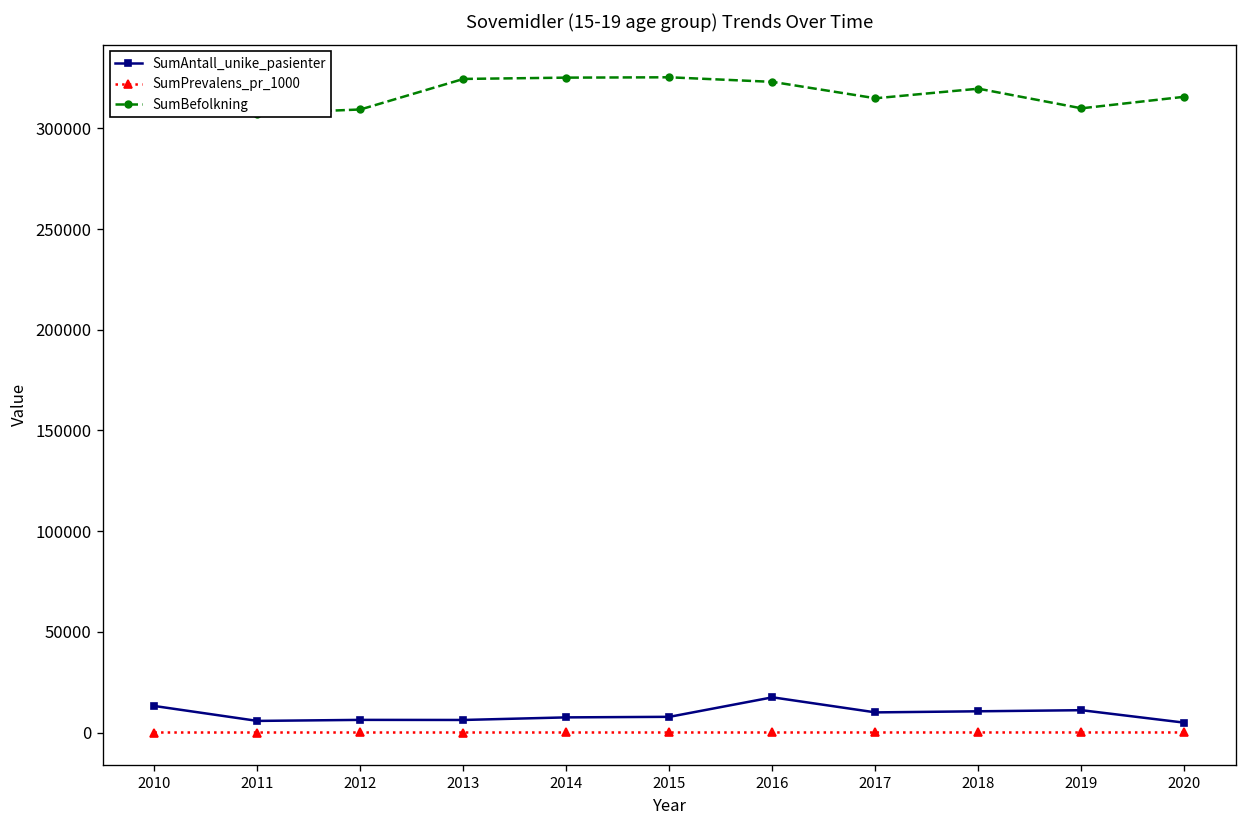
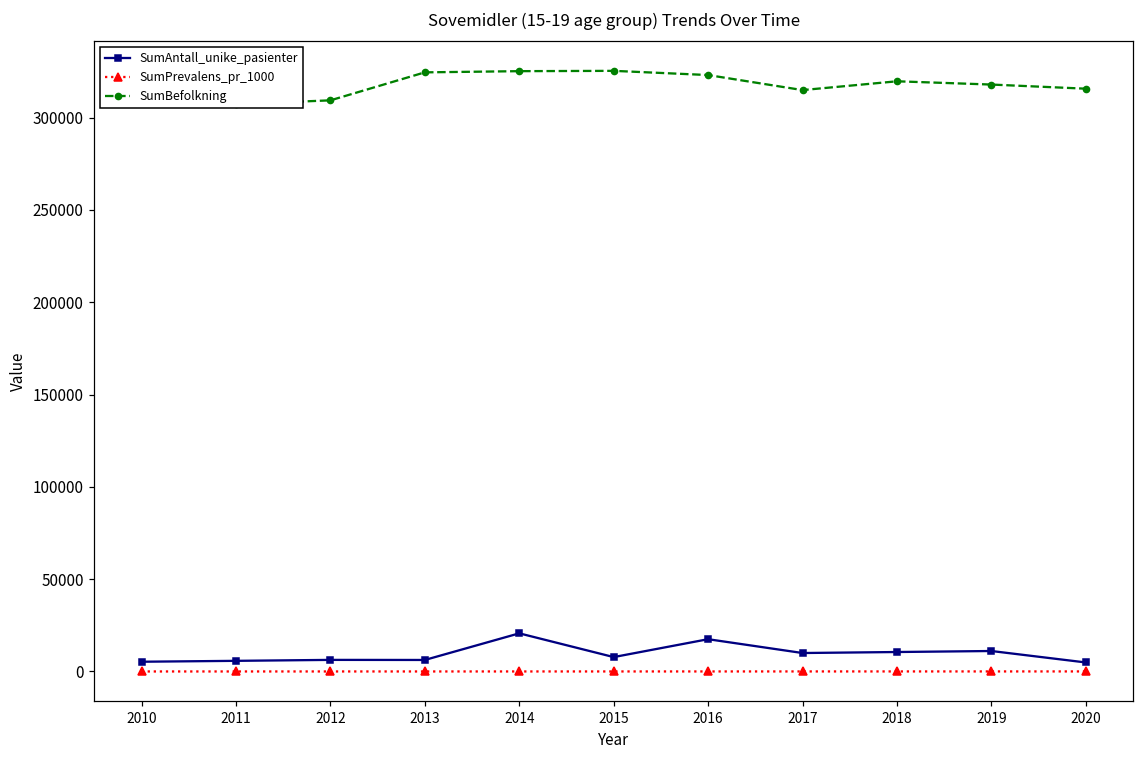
  {
    "SumAntall_unike_pasienter": {
-     "2010": 13000,
+     "2010": 5000,
      "2011": 6000,
      "2012": 6000,
      "2013": 6000,
-     "2014": 8000,
+     "2014": 21000,
      "2015": 8000,
      "2016": 17000,
      "2017": 10000,
      "2018": 11000,
      "2019": 11000,
      "2020": 5000
    },
    "SumPrevalens_pr_1000": {
      "2010": 0,
      "2011": 0,
      "2012": 0,
      "2013": 0,
      "2014": 0,
      "2015": 0,
      "2016": 0,
      "2017": 0,
      "2018": 0,
      "2019": 0,
      "2020": 0
    },
    "SumBefolkning": {
      "2011": 307000,
      "2012": 309000,
      "2013": 325000,
      "2014": 325000,
      "2015": 325000,
      "2016": 323000,
      "2017": 315000,
      "2018": 320000,
-     "2019": 310000,
+     "2019": 318000,
      "2020": 316000
    }
  }
